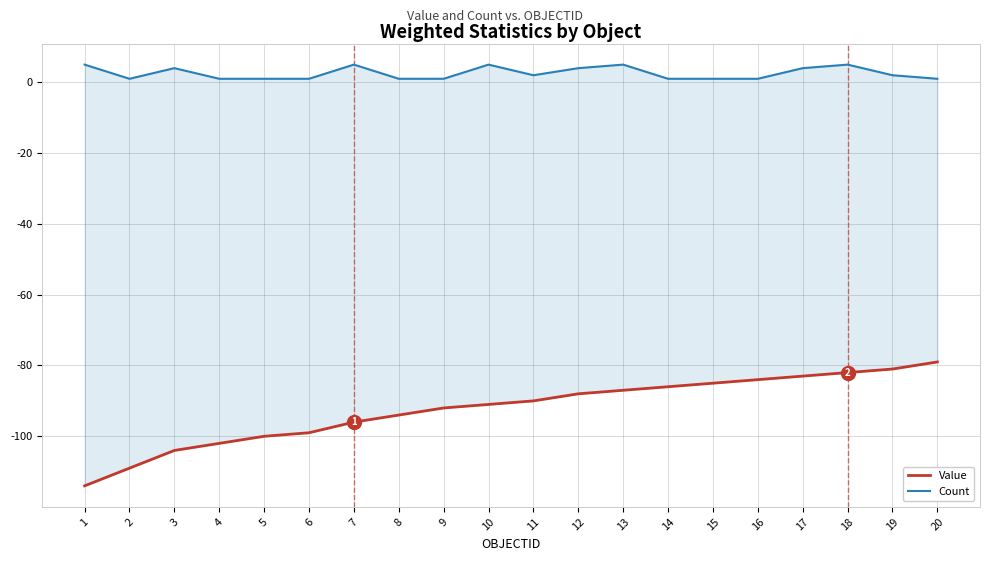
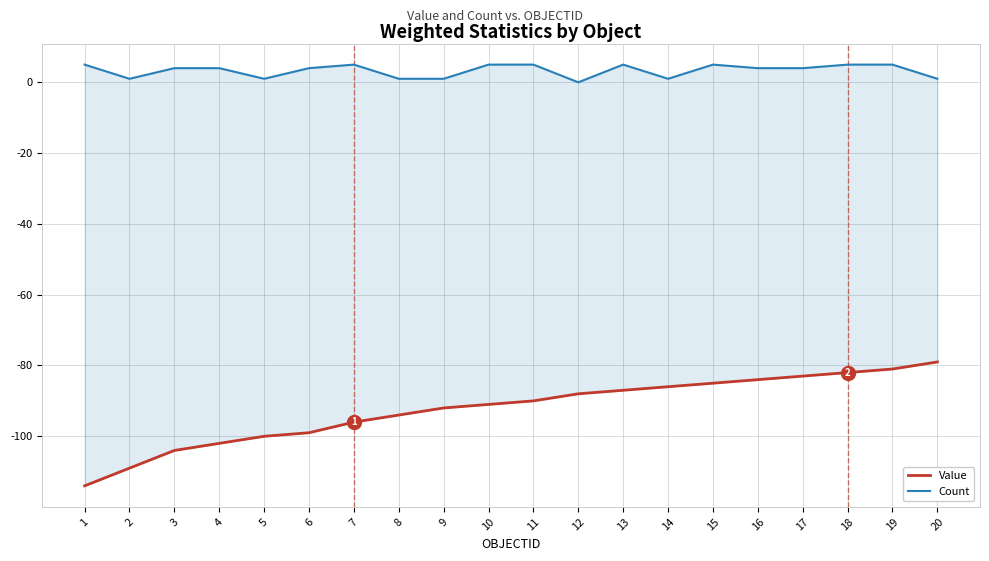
  {
    "Count": {
      "1": 5,
      "2": 1,
      "3": 4,
-     "4": 1,
+     "4": 4,
      "5": 1,
-     "6": 1,
+     "6": 4,
      "7": 5,
      "8": 1,
      "9": 1,
      "10": 5,
-     "11": 2,
-     "12": 4,
+     "11": 5,
+     "12": 0,
      "13": 5,
      "14": 1,
-     "15": 1,
-     "16": 1,
+     "15": 5,
+     "16": 4,
      "17": 4,
      "18": 5,
-     "19": 2,
+     "19": 5,
      "20": 1
    }
  }
